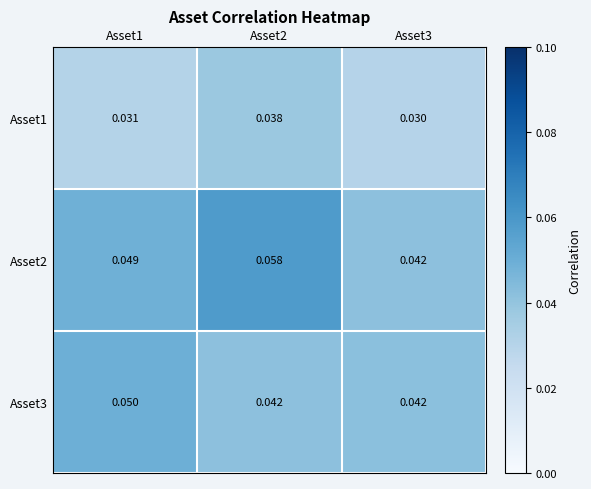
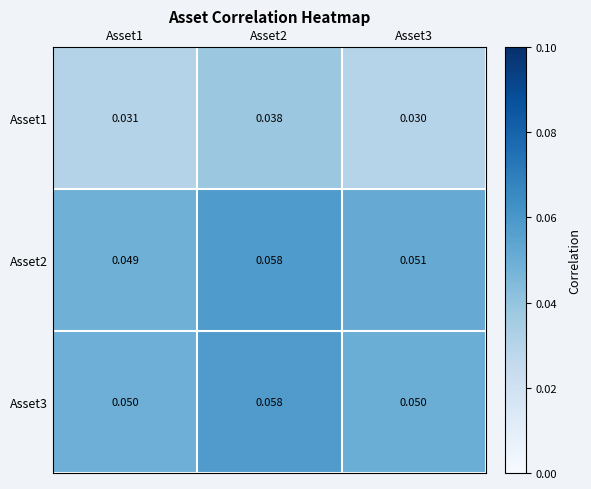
  {
    "Asset1": {
      "Asset1": 0.031,
      "Asset2": 0.038,
      "Asset3": 0.030
    },
    "Asset2": {
      "Asset1": 0.049,
      "Asset2": 0.058,
-     "Asset3": 0.042
+     "Asset3": 0.051
    },
    "Asset3": {
      "Asset1": 0.050,
-     "Asset2": 0.042,
-     "Asset3": 0.042
+     "Asset2": 0.058,
+     "Asset3": 0.050
    }
  }
